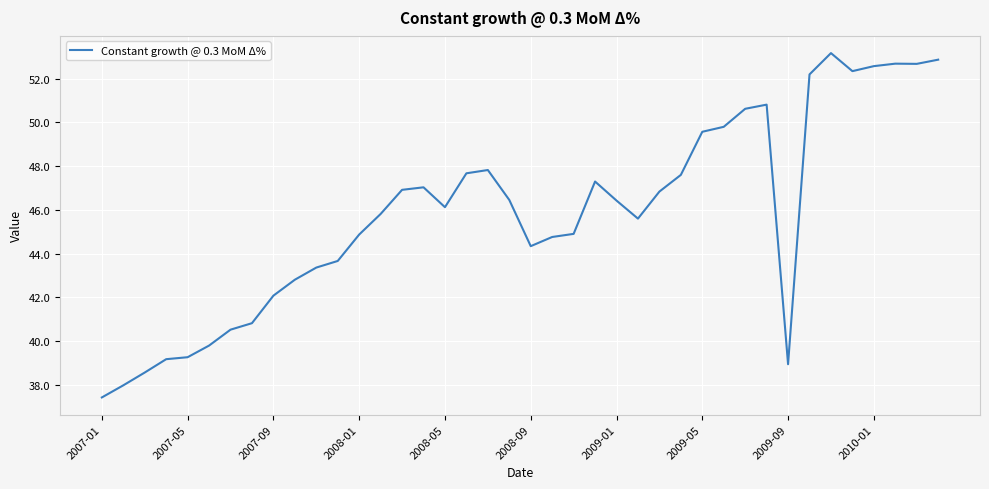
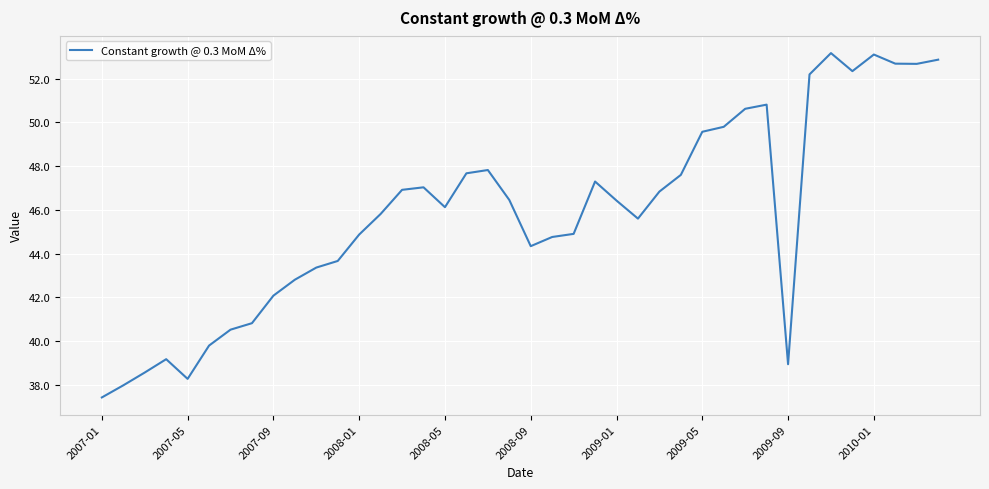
  {
    "2007-01": 37.4,
-   "2007-05": 39.3,
+   "2007-05": 38.3,
    "2007-09": 42.1,
    "2008-01": 44.9,
    "2008-05": 46.1,
    "2008-09": 44.3,
    "2009-01": 46.4,
    "2009-05": 49.6,
    "2009-09": 38.9,
-   "2010-01": 52.6
+   "2010-01": 53.1
  }
